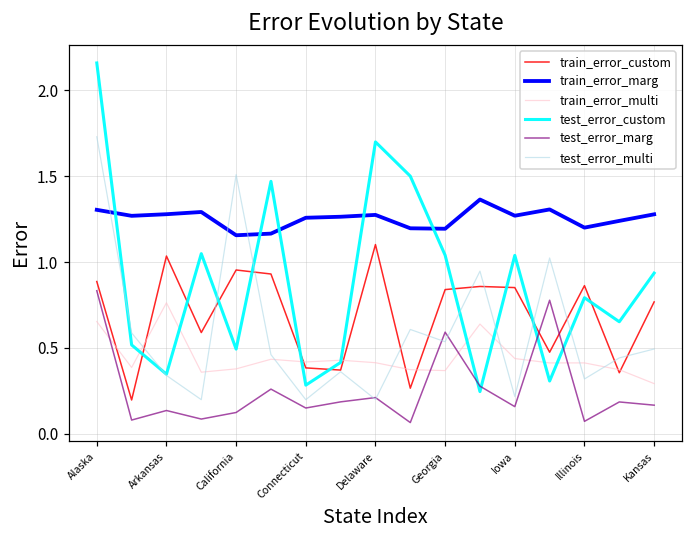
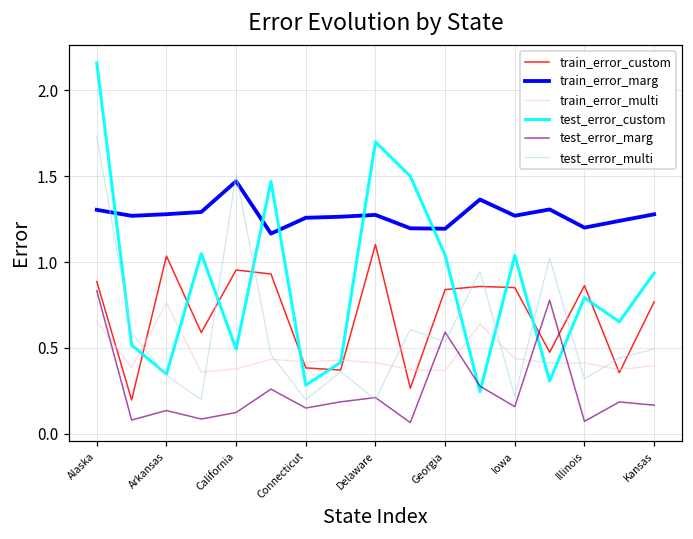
  {
    "train_error_custom": {
      "Alaska": 0.89,
      "Arkansas": 1.03,
      "California": 0.95,
      "Connecticut": 0.38,
      "Delaware": 1.10,
      "Georgia": 0.84,
      "Iowa": 0.85,
      "Illinois": 0.86,
      "Kansas": 0.77
    },
    "train_error_marg": {
      "Alaska": 1.30,
      "Arkansas": 1.28,
-     "California": 1.16,
+     "California": 1.47,
      "Connecticut": 1.26,
      "Delaware": 1.27,
      "Georgia": 1.19,
      "Iowa": 1.27,
      "Illinois": 1.20,
      "Kansas": 1.28
    },
    "train_error_multi": {
      "Alaska": 0.65,
      "Arkansas": 0.76,
      "California": 0.38,
      "Connecticut": 0.42,
      "Delaware": 0.41,
      "Georgia": 0.37,
      "Iowa": 0.44,
      "Illinois": 0.41,
-     "Kansas": 0.29
+     "Kansas": 0.40
    },
    "test_error_custom": {
      "Alaska": 2.16,
      "California": 0.49,
      "Connecticut": 0.28,
      "Delaware": 1.70,
      "Georgia": 1.04,
      "Iowa": 1.04,
      "Illinois": 0.79,
      "Kansas": 0.94
    },
    "test_error_marg": {
      "Alaska": 0.83,
      "Arkansas": 0.14,
      "California": 0.12,
      "Connecticut": 0.15,
      "Georgia": 0.59,
      "Iowa": 0.16,
      "Illinois": 0.07,
      "Kansas": 0.17
    },
    "test_error_multi": {
      "Alaska": 1.73,
      "California": 1.51,
      "Connecticut": 0.20,
      "Georgia": 0.54,
      "Iowa": 0.22,
      "Illinois": 0.32,
      "Kansas": 0.49
    }
  }
